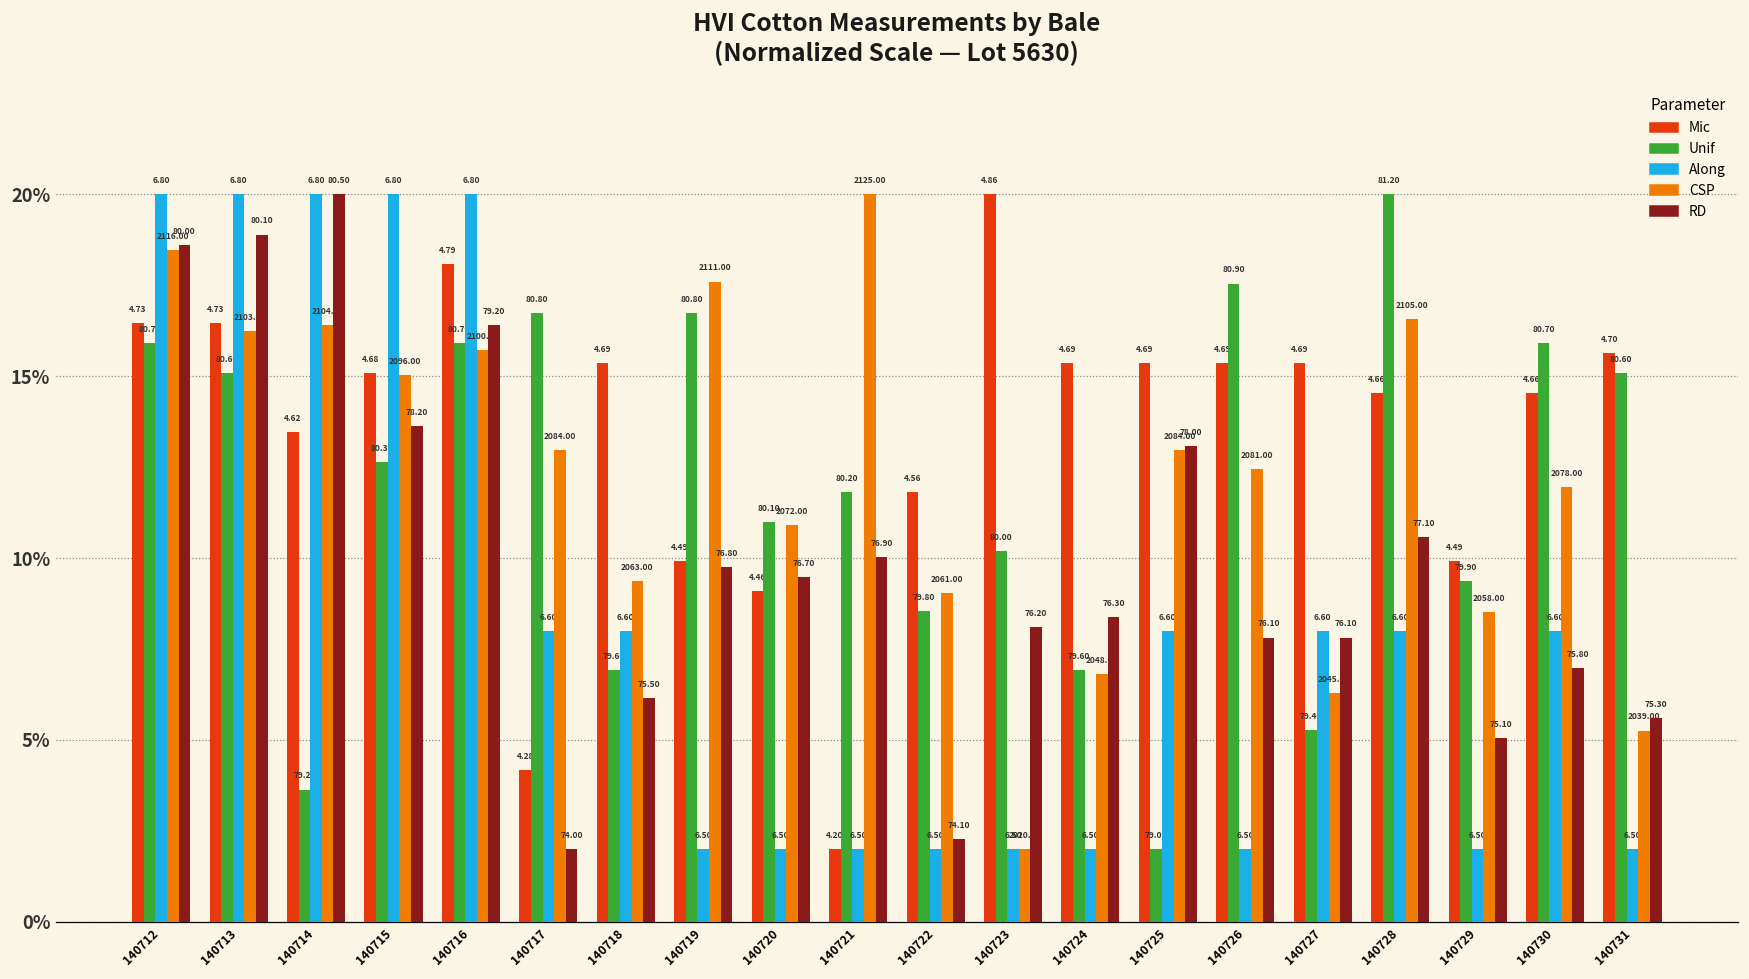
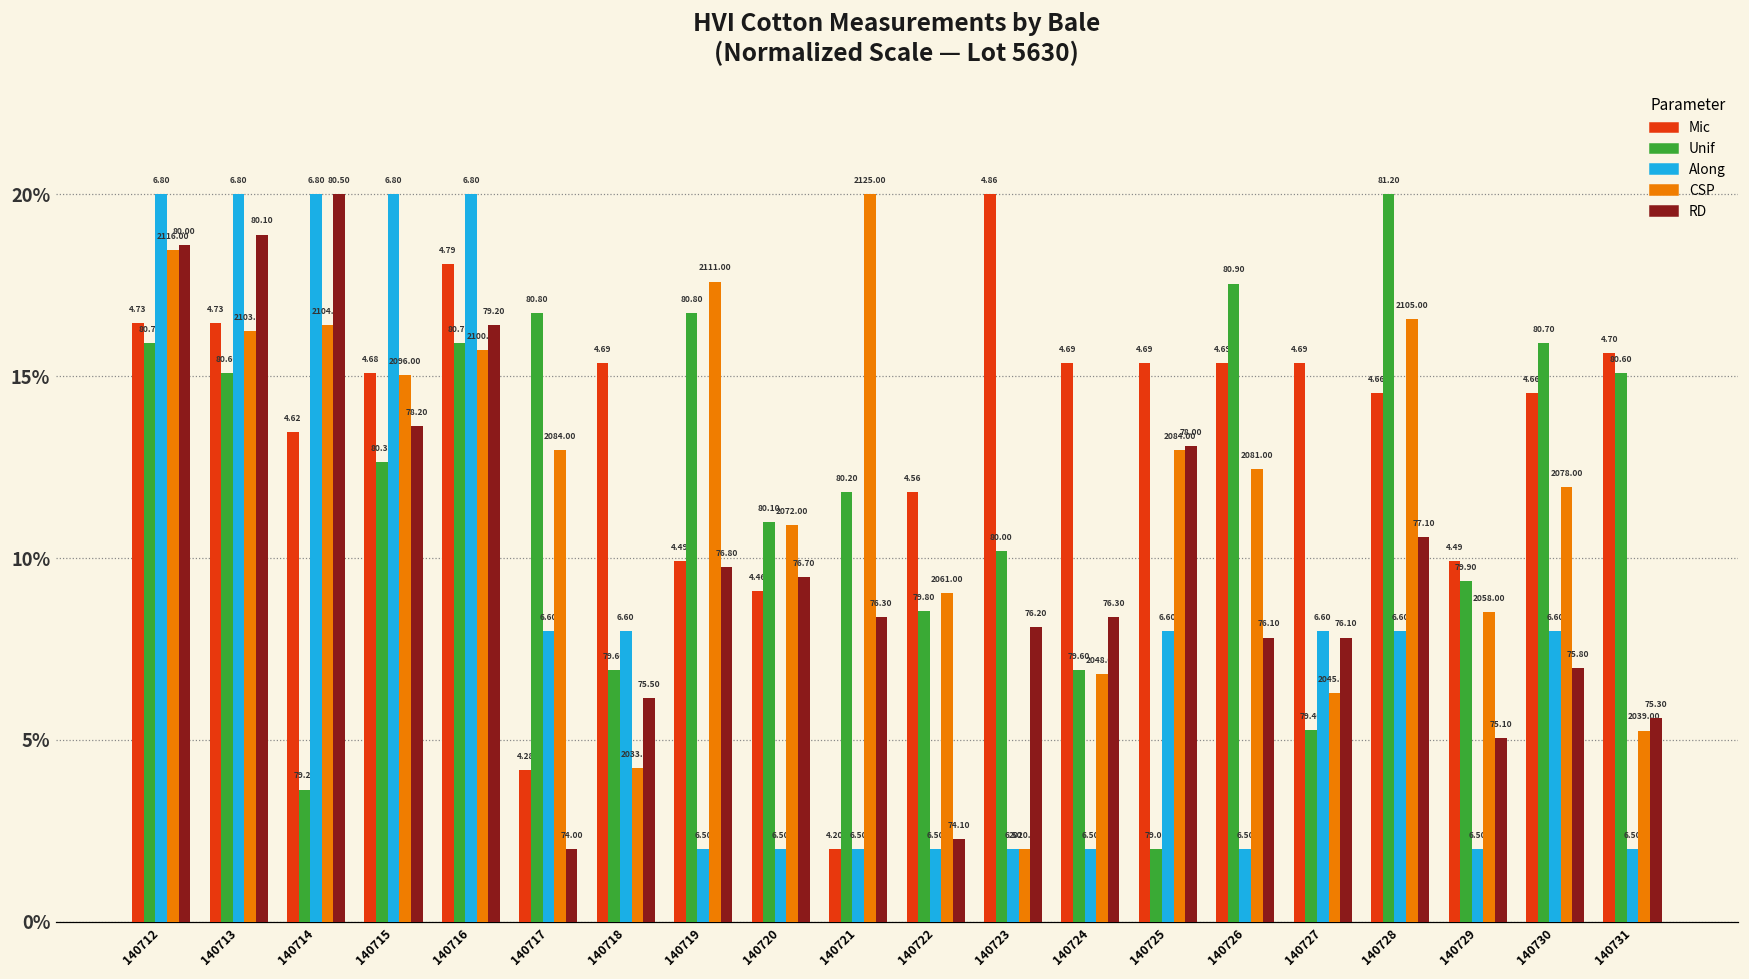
  {
    "Unif": {
      "140712": "15.9%",
      "140729": "9.4%",
      "140731": "15.1%"
    },
    "CSP": {
-     "140718": "2063.00"
+     "140718": "2033.00"
    },
    "RD": {
-     "140721": "76.90"
+     "140721": "76.30"
    }
  }
